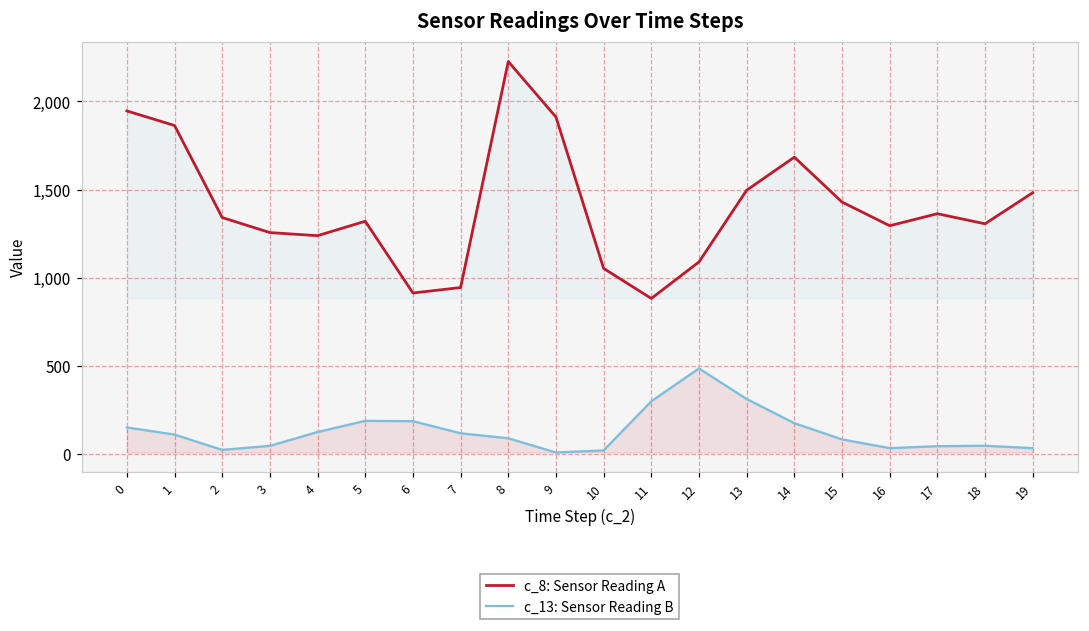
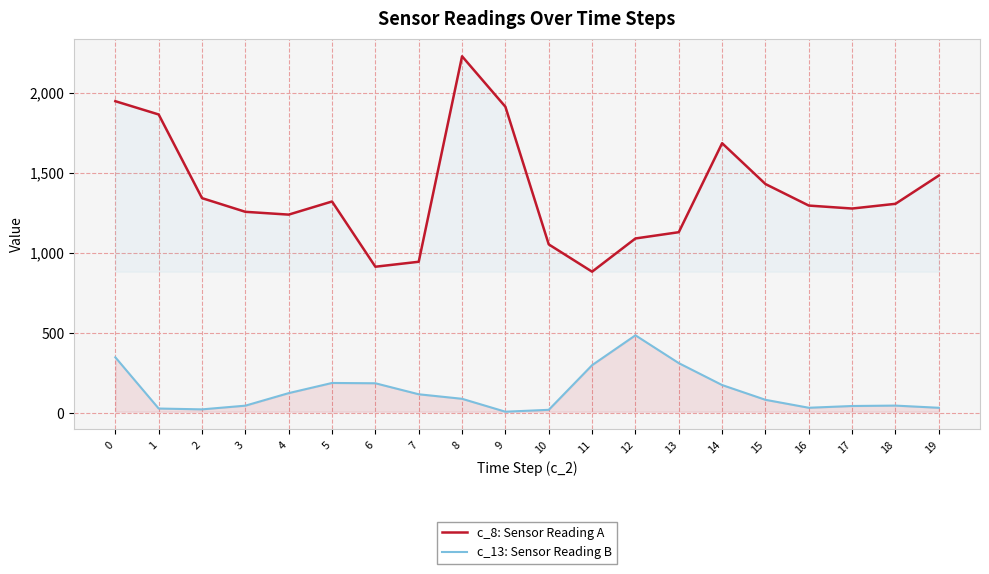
  {
    "c_8: Sensor Reading A": {
      "0": "1,950",
      "1": "1,860",
      "2": "1,340",
      "3": "1,260",
      "4": "1,240",
      "5": "1,320",
      "6": "910",
      "7": "940",
      "8": "2,230",
      "9": "1,910",
      "10": "1,050",
      "11": "880",
      "12": "1,090",
-     "13": "1,500",
+     "13": "1,130",
      "14": "1,680",
      "15": "1,430",
      "16": "1,290",
-     "17": "1,360",
+     "17": "1,280",
      "18": "1,310",
      "19": "1,480"
    },
    "c_13: Sensor Reading B": {
-     "0": "150",
-     "1": "110",
+     "0": "350",
+     "1": "30",
      "2": "20",
      "3": "40",
      "4": "120",
      "5": "190",
      "6": "180",
      "7": "120",
      "8": "90",
      "9": "10",
      "10": "20",
      "11": "300",
      "12": "480",
      "13": "310",
      "14": "170",
      "15": "80",
      "16": "30",
      "17": "40",
      "18": "50",
      "19": "30"
    }
  }
